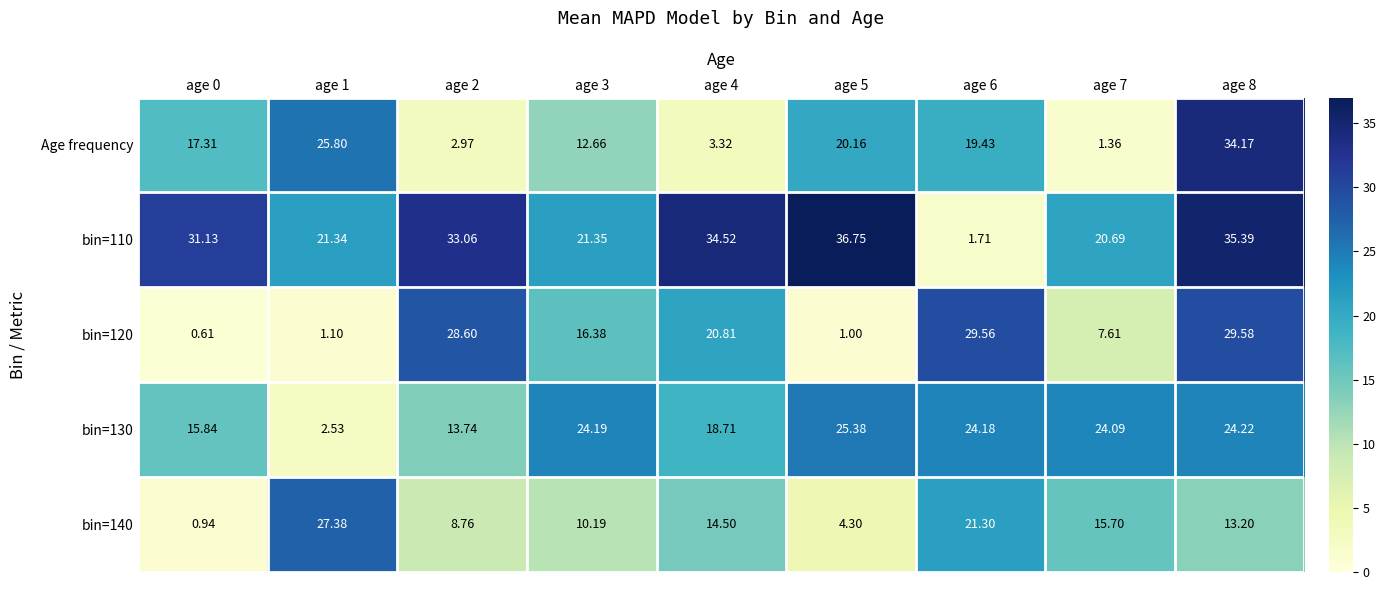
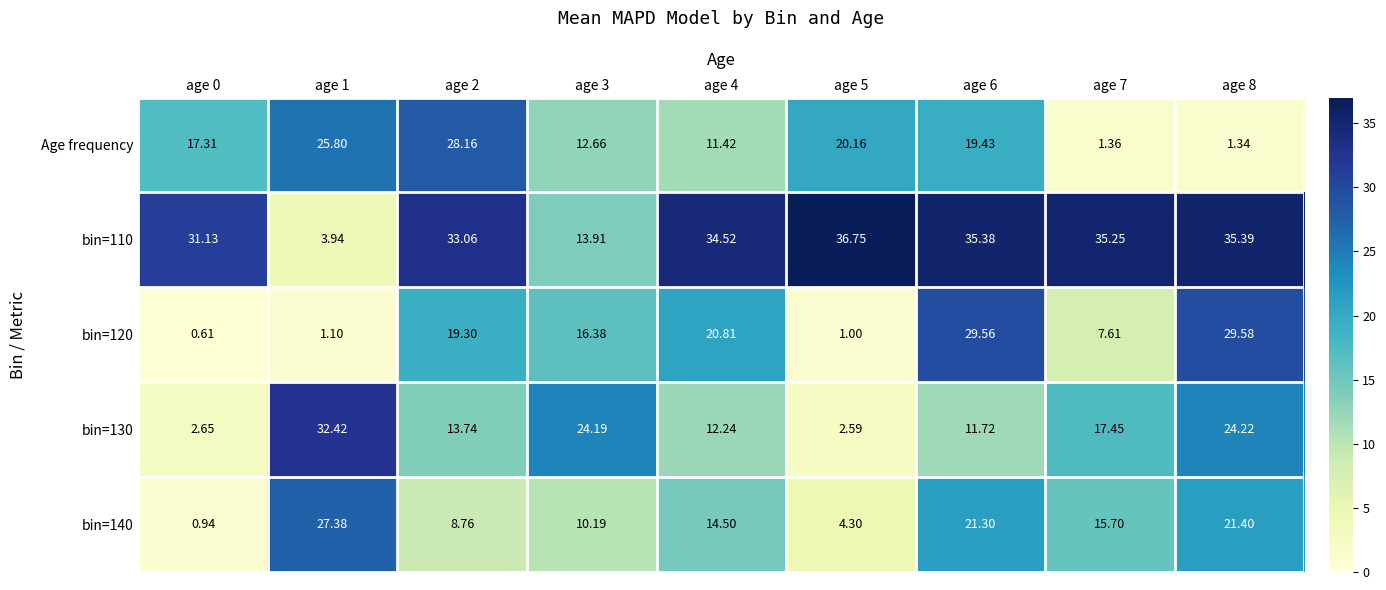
  {
    "Age frequency": {
      "age 0": 17.31,
      "age 1": 25.80,
-     "age 2": 2.97,
+     "age 2": 28.16,
      "age 3": 12.66,
-     "age 4": 3.32,
+     "age 4": 11.42,
      "age 5": 20.16,
      "age 6": 19.43,
      "age 7": 1.36,
-     "age 8": 34.17
+     "age 8": 1.34
    },
    "bin=110": {
      "age 0": 31.13,
-     "age 1": 21.34,
+     "age 1": 3.94,
      "age 2": 33.06,
-     "age 3": 21.35,
+     "age 3": 13.91,
      "age 4": 34.52,
      "age 5": 36.75,
-     "age 6": 1.71,
-     "age 7": 20.69,
+     "age 6": 35.38,
+     "age 7": 35.25,
      "age 8": 35.39
    },
    "bin=120": {
      "age 0": 0.61,
      "age 1": 1.10,
-     "age 2": 28.60,
+     "age 2": 19.30,
      "age 3": 16.38,
      "age 4": 20.81,
      "age 5": 1.00,
      "age 6": 29.56,
      "age 7": 7.61,
      "age 8": 29.58
    },
    "bin=130": {
-     "age 0": 15.84,
-     "age 1": 2.53,
+     "age 0": 2.65,
+     "age 1": 32.42,
      "age 2": 13.74,
      "age 3": 24.19,
-     "age 4": 18.71,
-     "age 5": 25.38,
-     "age 6": 24.18,
-     "age 7": 24.09,
+     "age 4": 12.24,
+     "age 5": 2.59,
+     "age 6": 11.72,
+     "age 7": 17.45,
      "age 8": 24.22
    },
    "bin=140": {
      "age 0": 0.94,
      "age 1": 27.38,
      "age 2": 8.76,
      "age 3": 10.19,
      "age 4": 14.50,
      "age 5": 4.30,
      "age 6": 21.30,
      "age 7": 15.70,
-     "age 8": 13.20
+     "age 8": 21.40
    }
  }
